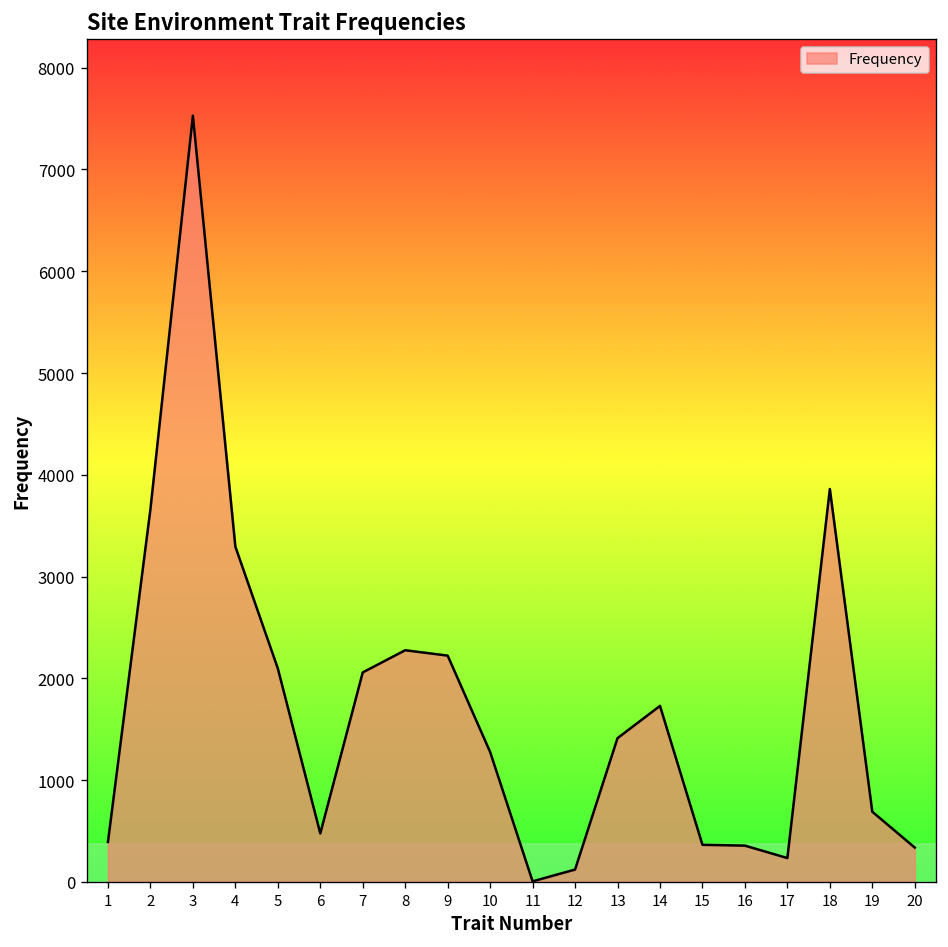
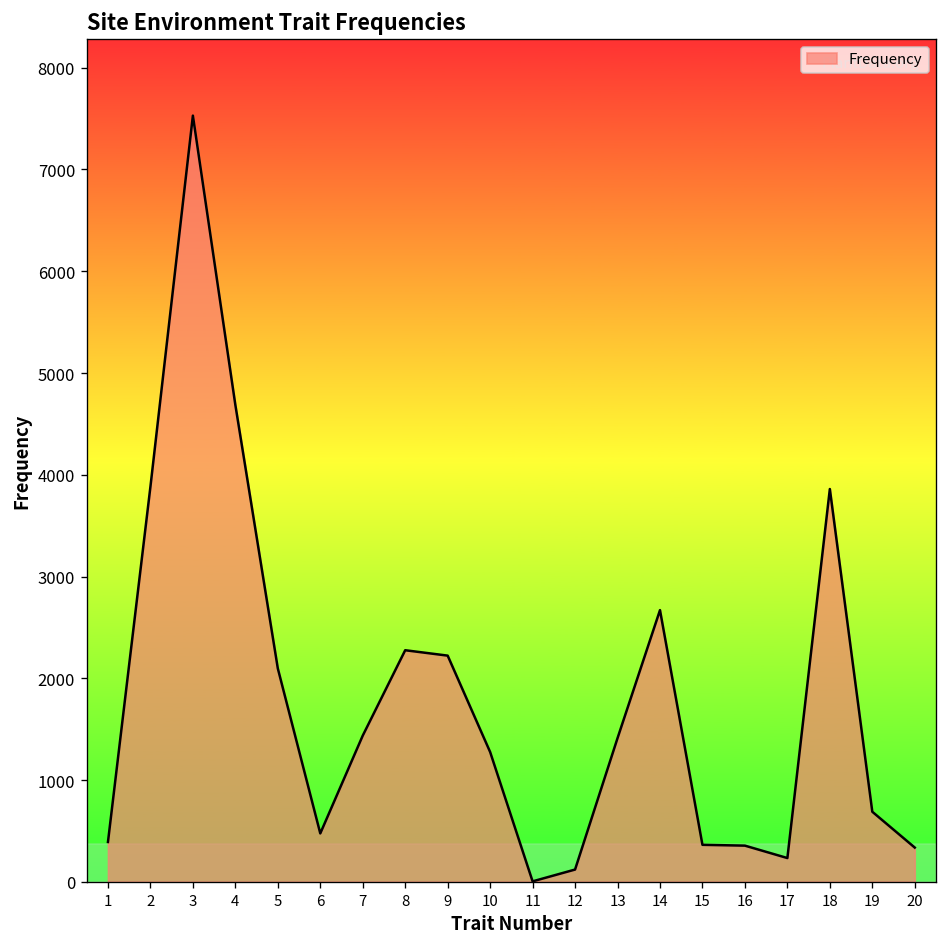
  {
    "1": 400,
-   "2": 3700,
+   "2": 3900,
    "3": 7500,
-   "4": 3300,
+   "4": 4700,
    "5": 2100,
    "6": 500,
-   "7": 2100,
+   "7": 1400,
    "8": 2300,
    "9": 2200,
    "10": 1300,
    "13": 1400,
-   "14": 1700,
+   "14": 2700,
    "18": 3900,
    "19": 700
  }
